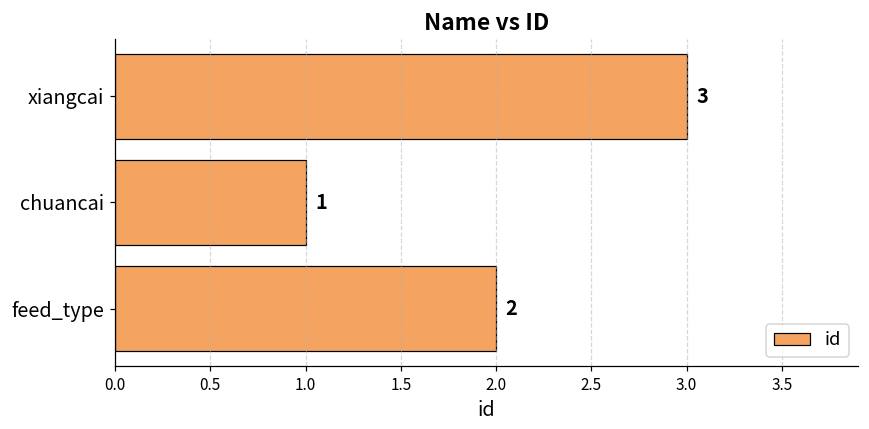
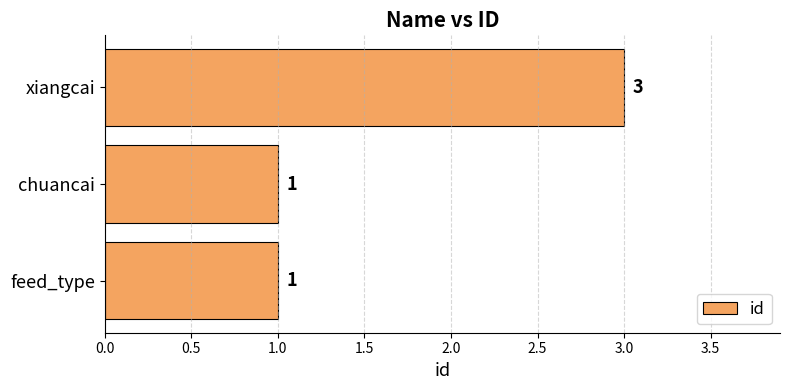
  {
    "xiangcai": 3,
    "chuancai": 1,
-   "feed_type": 2
+   "feed_type": 1
  }
